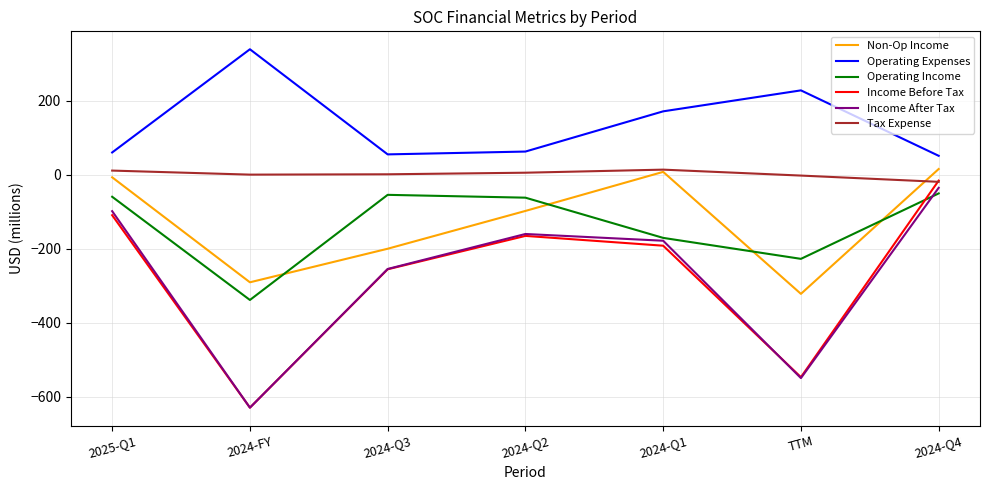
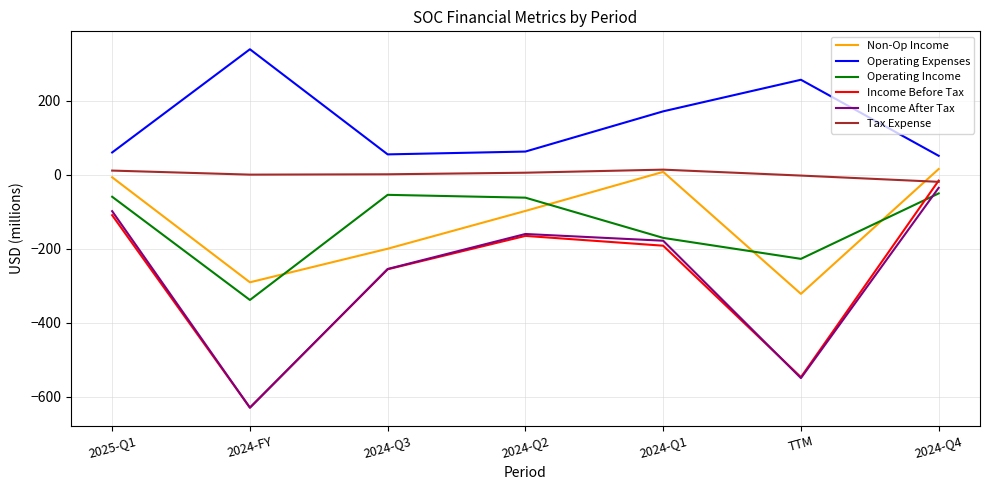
  {
    "Non-Op Income": {
      "2025-Q1": -10,
      "2024-FY": -290,
      "2024-Q3": -200,
      "2024-Q2": -100,
      "TTM": -320,
      "2024-Q4": 20
    },
    "Operating Expenses": {
      "2025-Q1": 60,
      "2024-FY": 340,
      "2024-Q3": 50,
      "2024-Q2": 60,
      "2024-Q1": 170,
-     "TTM": 230,
+     "TTM": 260,
      "2024-Q4": 50
    },
    "Operating Income": {
      "2025-Q1": -60,
      "2024-FY": -340,
      "2024-Q3": -50,
      "2024-Q2": -60,
      "2024-Q1": -170,
      "TTM": -230,
      "2024-Q4": -50
    },
    "Income Before Tax": {
      "2025-Q1": -110,
      "2024-Q1": -190
    },
    "Income After Tax": {
      "2025-Q1": -100,
      "2024-Q1": -180,
      "2024-Q4": -40
    },
    "Tax Expense": {
      "2025-Q1": 10,
      "2024-FY": 0,
      "2024-Q3": 0,
      "2024-Q2": 10,
      "TTM": 0
    }
  }
